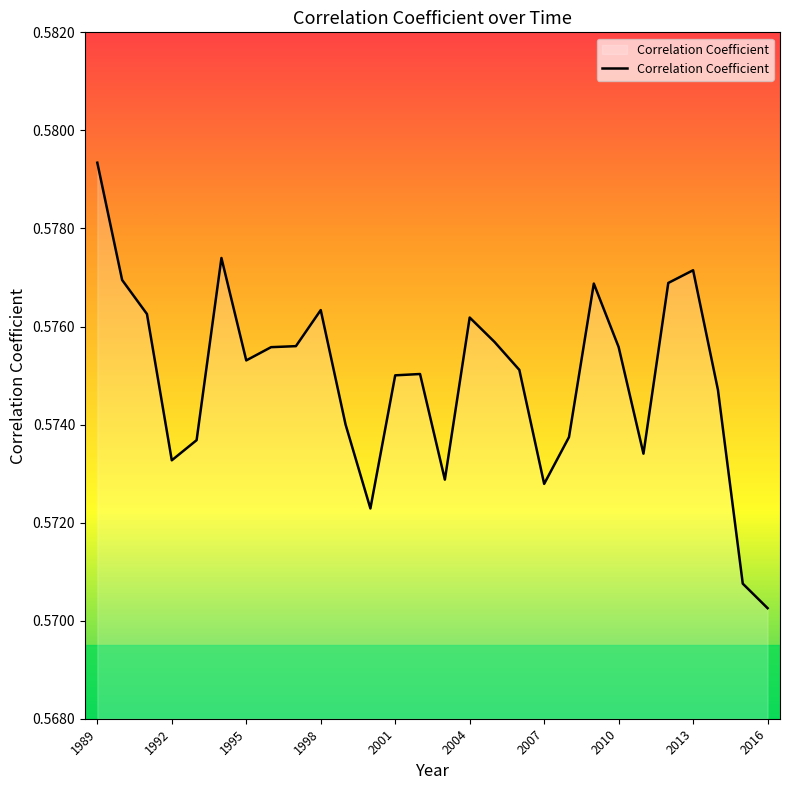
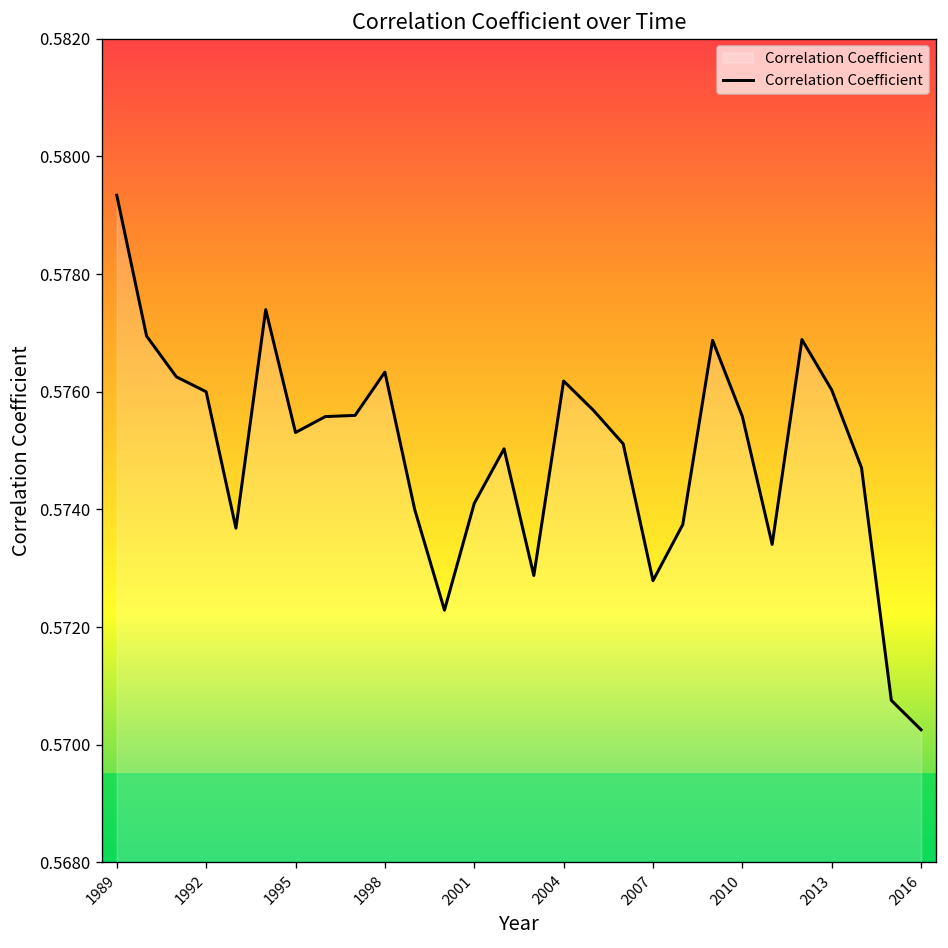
  {
    "1989": 0.5793,
-   "1992": 0.5733,
+   "1992": 0.5760,
    "1995": 0.5753,
    "1998": 0.5763,
-   "2001": 0.5750,
+   "2001": 0.5741,
    "2004": 0.5762,
    "2007": 0.5728,
    "2010": 0.5756,
-   "2013": 0.5771,
+   "2013": 0.5760,
    "2016": 0.5703
  }
